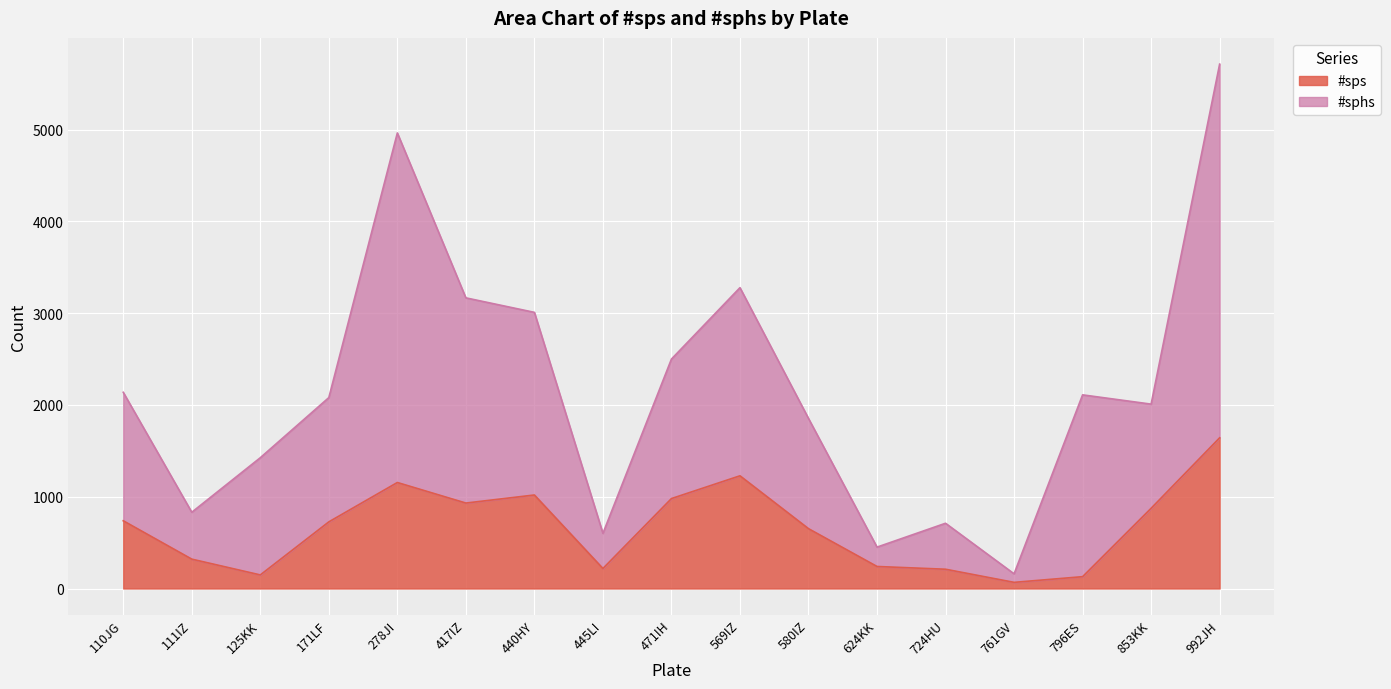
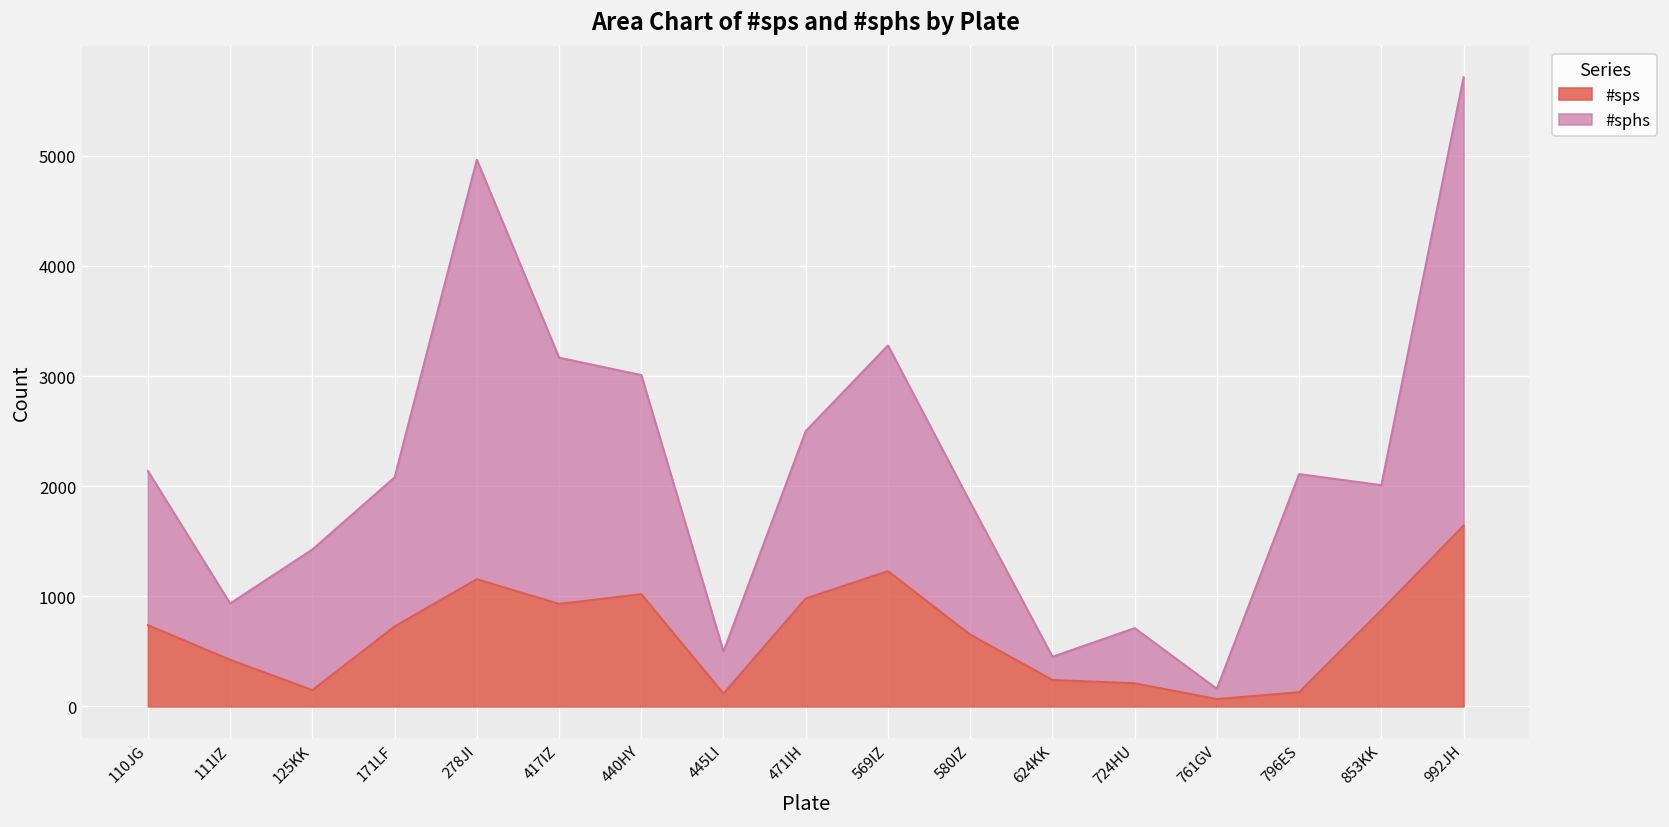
  {
    "#sps": {
      "110JG": 700,
-     "111IZ": 300,
+     "111IZ": 400,
      "125KK": 100,
      "171LF": 700,
      "278JI": 1200,
      "417IZ": 900,
      "440HY": 1000,
-     "445LI": 200,
+     "445LI": 100,
      "471IH": 1000,
      "569IZ": 1200,
      "580IZ": 700,
      "624KK": 200,
      "724HU": 200,
      "761GV": 100,
      "796ES": 100,
      "853KK": 900,
      "992JH": 1600
    },
    "#sphs": {
      "110JG": 1400,
      "111IZ": 500,
      "125KK": 1300,
      "171LF": 1400,
      "278JI": 3800,
      "417IZ": 2200,
      "440HY": 2000,
      "445LI": 400,
      "471IH": 1500,
      "569IZ": 2100,
      "580IZ": 1200,
      "624KK": 200,
      "724HU": 500,
      "761GV": 100,
      "796ES": 2000,
      "853KK": 1100,
      "992JH": 4100
    }
  }
